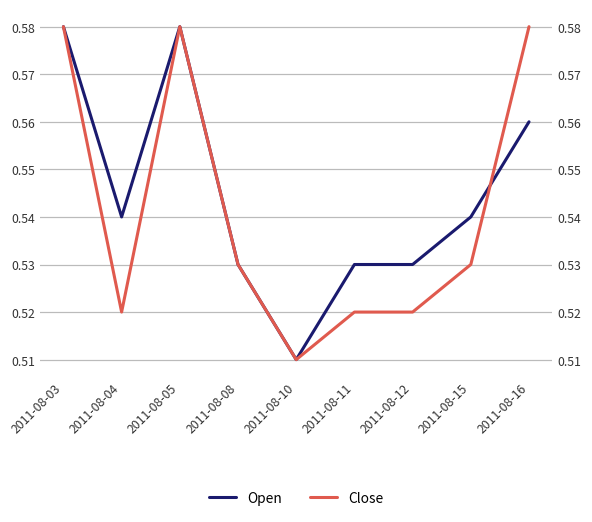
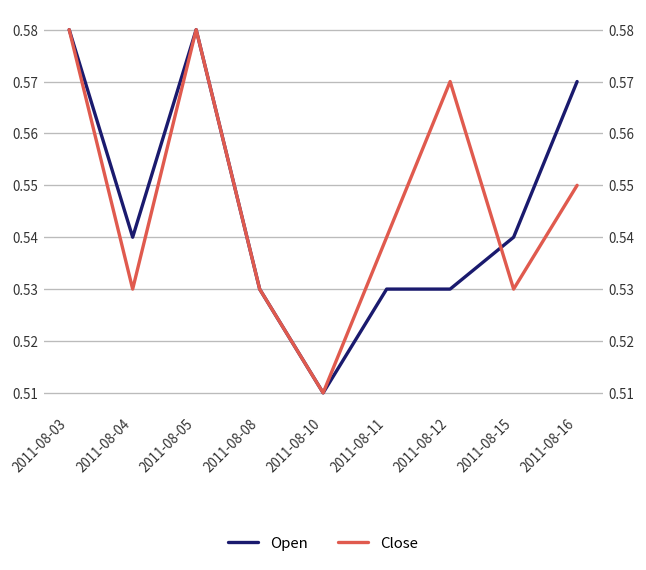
  {
    "Open": {
      "2011-08-04": 0.54,
      "2011-08-11": 0.53,
      "2011-08-12": 0.53,
      "2011-08-15": 0.54,
-     "2011-08-16": 0.56
+     "2011-08-16": 0.57
    },
    "Close": {
-     "2011-08-04": 0.52,
-     "2011-08-11": 0.52,
-     "2011-08-12": 0.52,
+     "2011-08-04": 0.53,
+     "2011-08-11": 0.54,
+     "2011-08-12": 0.57,
      "2011-08-15": 0.53,
-     "2011-08-16": 0.58
+     "2011-08-16": 0.55
    }
  }
